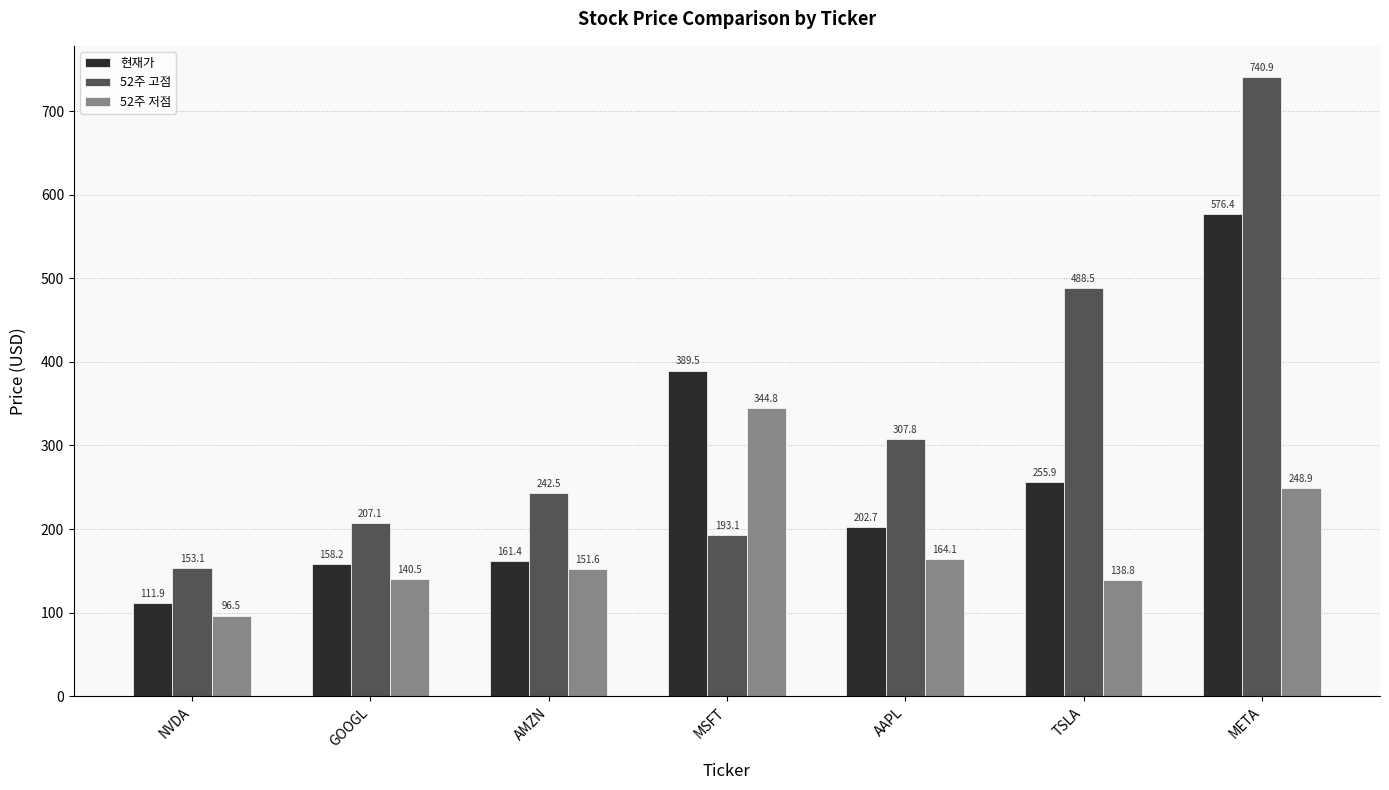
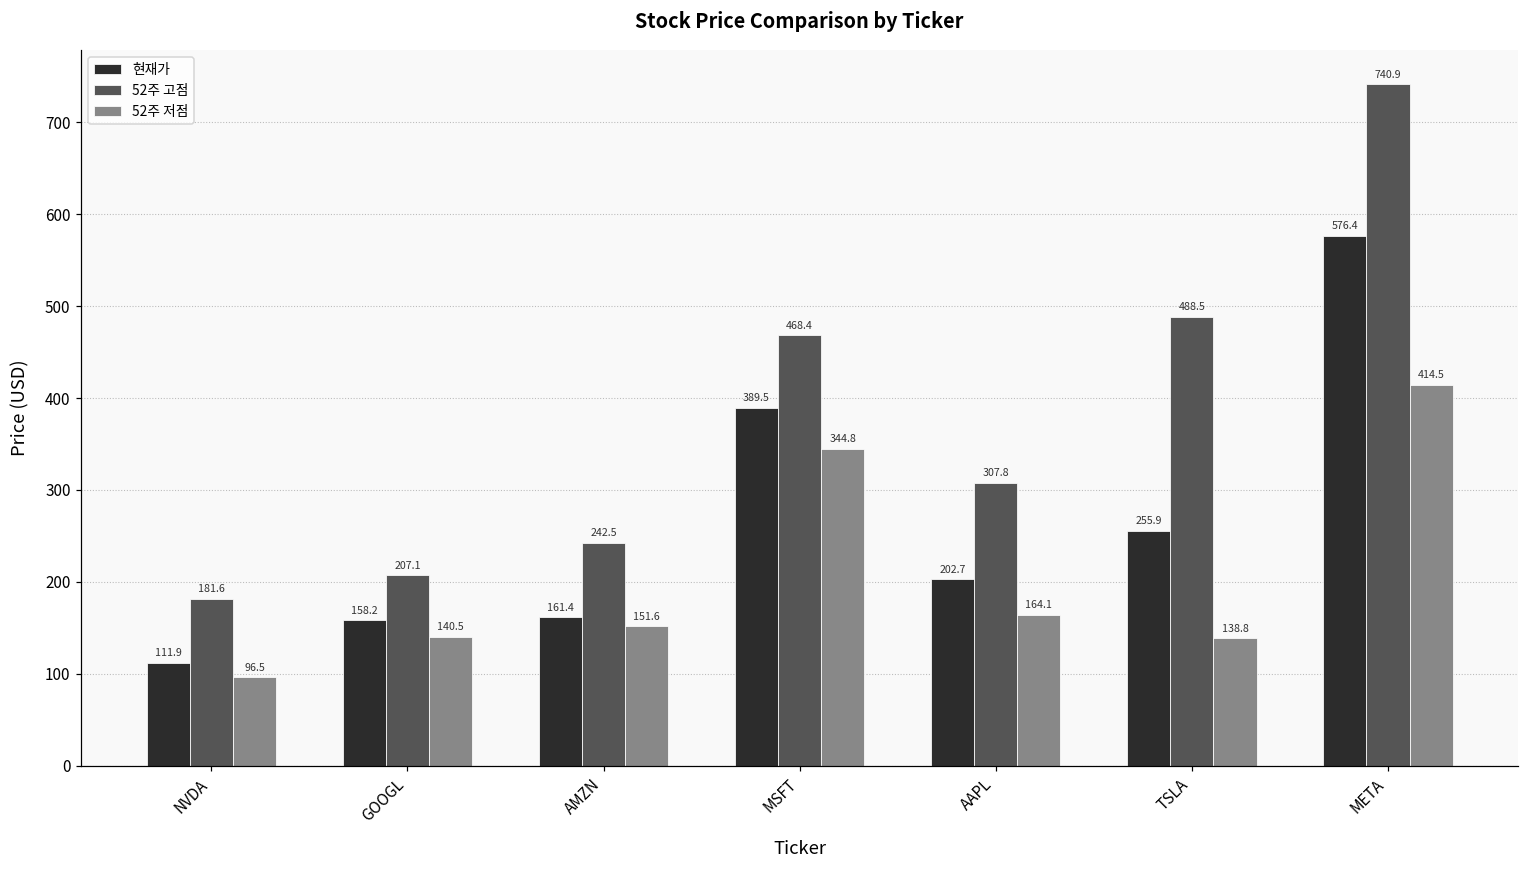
  {
    "현재가": {
      "NVDA": 111.9,
      "GOOGL": 158.2,
      "AMZN": 161.4,
      "MSFT": 389.5,
      "AAPL": 202.7,
      "TSLA": 255.9,
      "META": 576.4
    },
    "52주 고점": {
-     "NVDA": 153.1,
+     "NVDA": 181.6,
      "GOOGL": 207.1,
      "AMZN": 242.5,
-     "MSFT": 193.1,
+     "MSFT": 468.4,
      "AAPL": 307.8,
      "TSLA": 488.5,
      "META": 740.9
    },
    "52주 저점": {
      "NVDA": 96.5,
      "GOOGL": 140.5,
      "AMZN": 151.6,
      "MSFT": 344.8,
      "AAPL": 164.1,
      "TSLA": 138.8,
-     "META": 248.9
+     "META": 414.5
    }
  }
